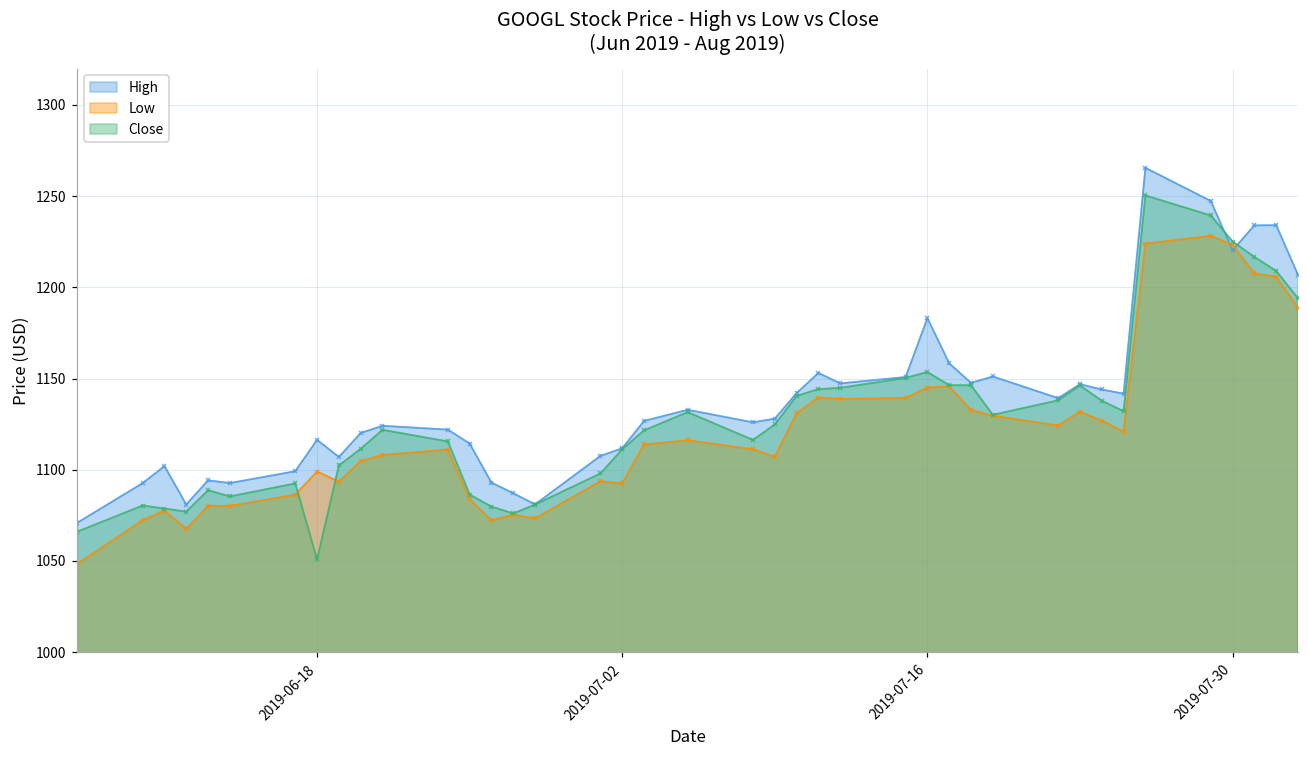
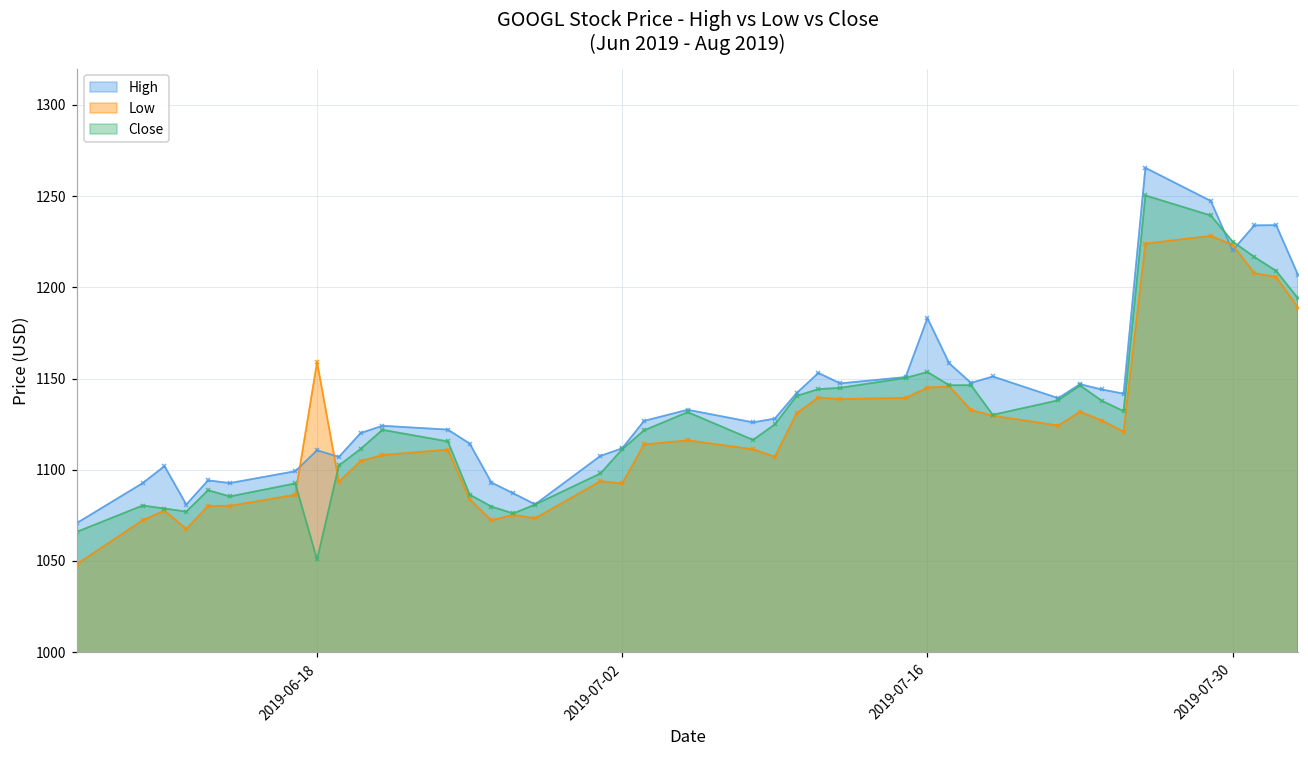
  {
    "High": {
-     "2019-06-18": 1116,
+     "2019-06-18": 1111,
      "2019-07-16": 1183,
      "2019-07-30": 1220
    },
    "Low": {
-     "2019-06-18": 1099,
+     "2019-06-18": 1159,
      "2019-07-02": 1093,
      "2019-07-16": 1145,
      "2019-07-30": 1223
    },
    "Close": {
      "2019-06-18": 1051,
      "2019-07-16": 1154,
      "2019-07-30": 1225
    }
  }
